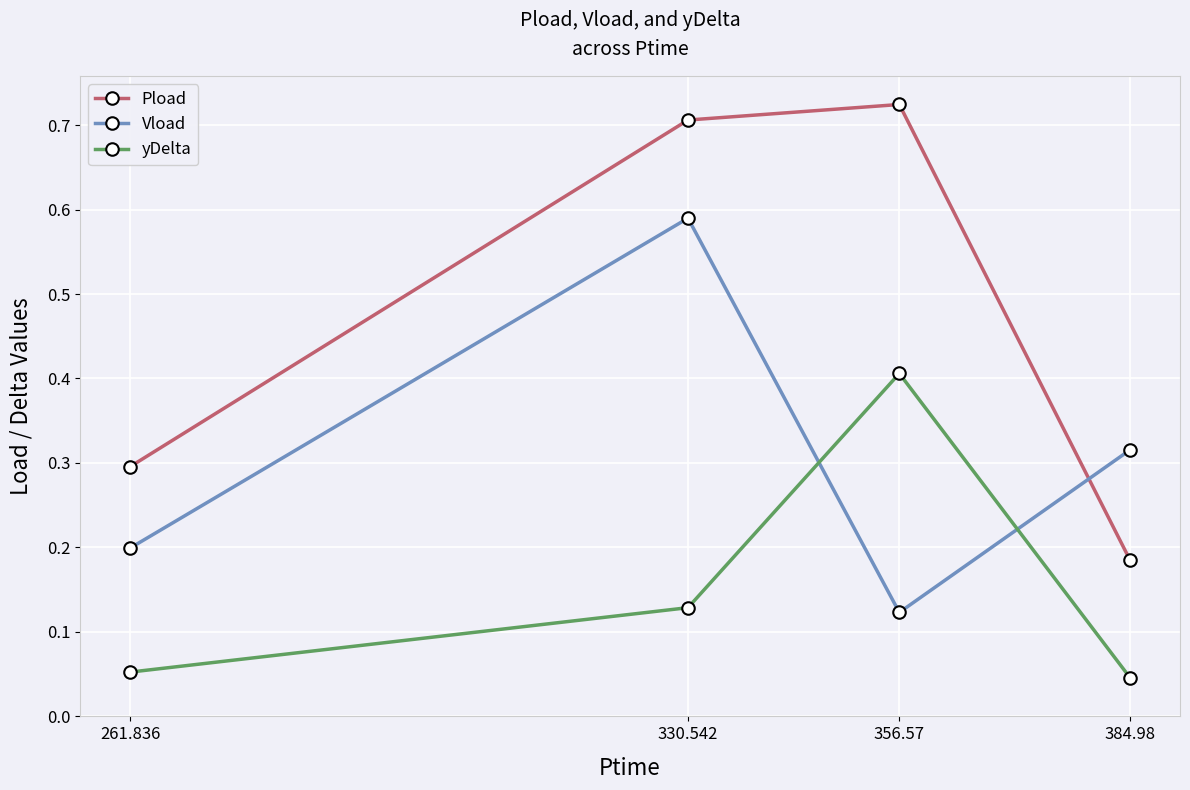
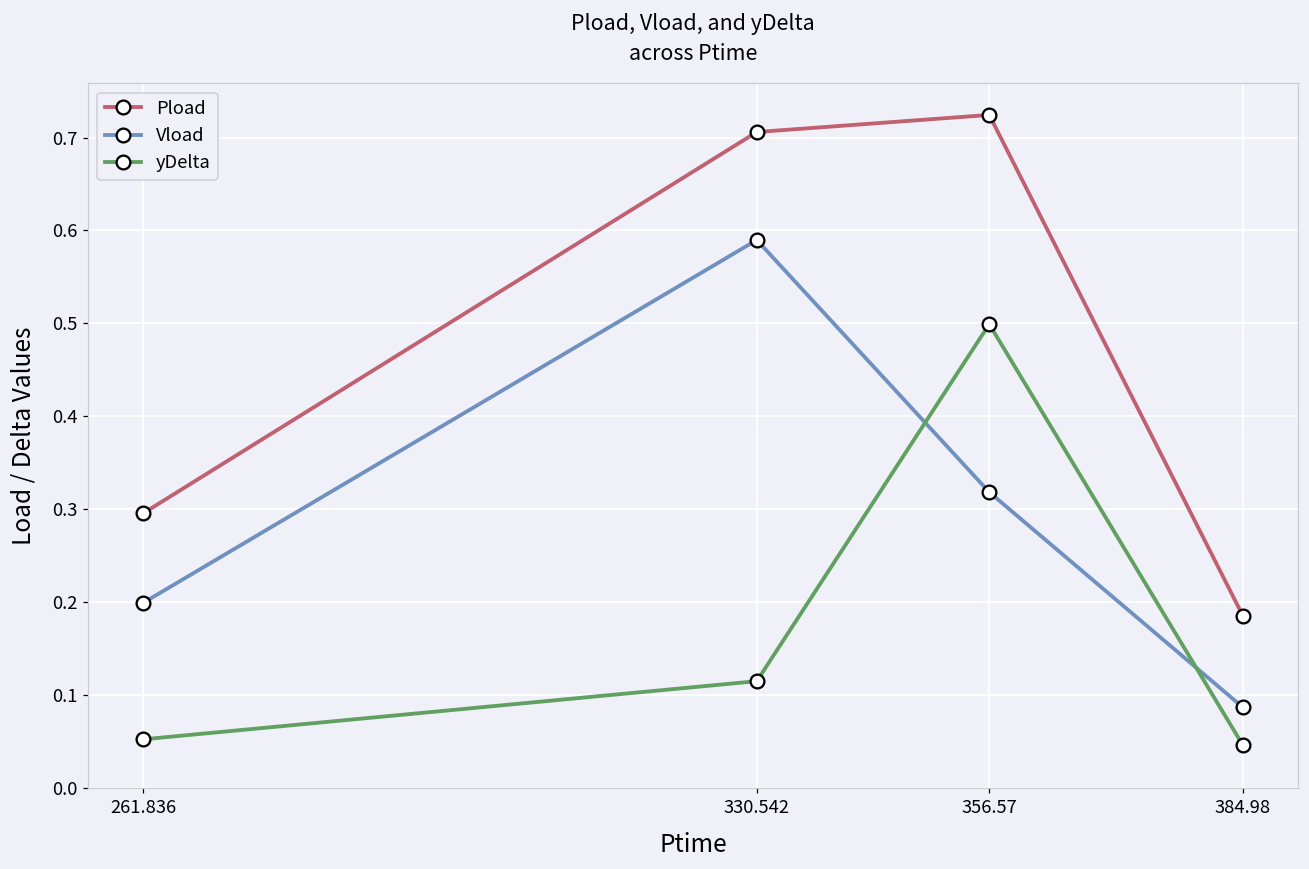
  {
    "Pload": {
      "261.836": 0.30,
      "330.542": 0.71,
      "356.57": 0.72,
      "384.98": 0.19
    },
    "Vload": {
      "261.836": 0.20,
      "330.542": 0.59,
-     "356.57": 0.12,
-     "384.98": 0.32
+     "356.57": 0.32,
+     "384.98": 0.09
    },
    "yDelta": {
      "261.836": 0.05,
-     "330.542": 0.13,
-     "356.57": 0.41,
+     "330.542": 0.12,
+     "356.57": 0.50,
      "384.98": 0.05
    }
  }
